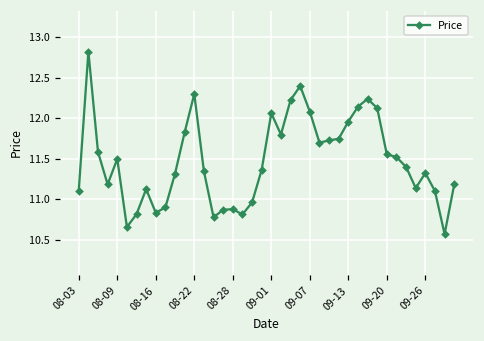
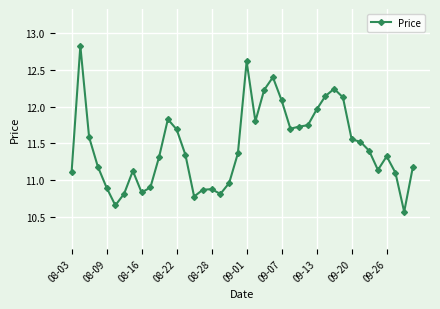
  {
    "08-03": 11.1,
-   "08-09": 11.5,
+   "08-09": 10.9,
    "08-16": 10.8,
-   "08-22": 12.3,
+   "08-22": 11.7,
    "08-28": 10.9,
-   "09-01": 12.1,
+   "09-01": 12.6,
    "09-07": 12.1,
    "09-13": 12.0,
    "09-20": 11.6,
    "09-26": 11.3
  }
